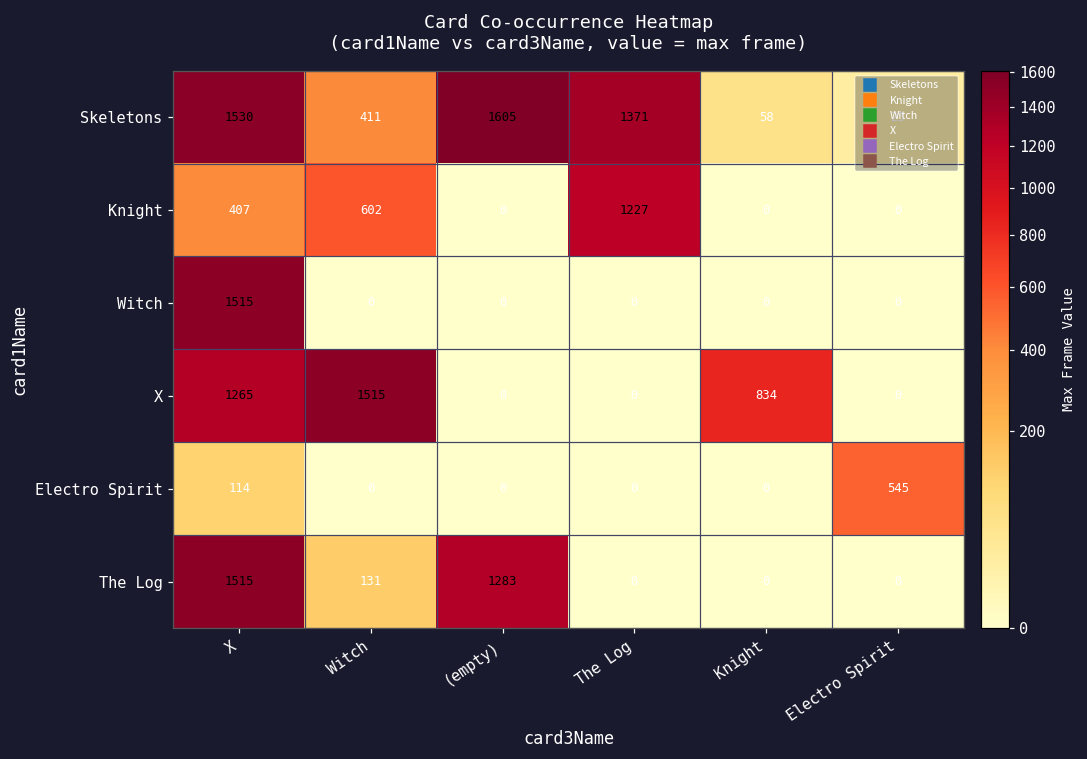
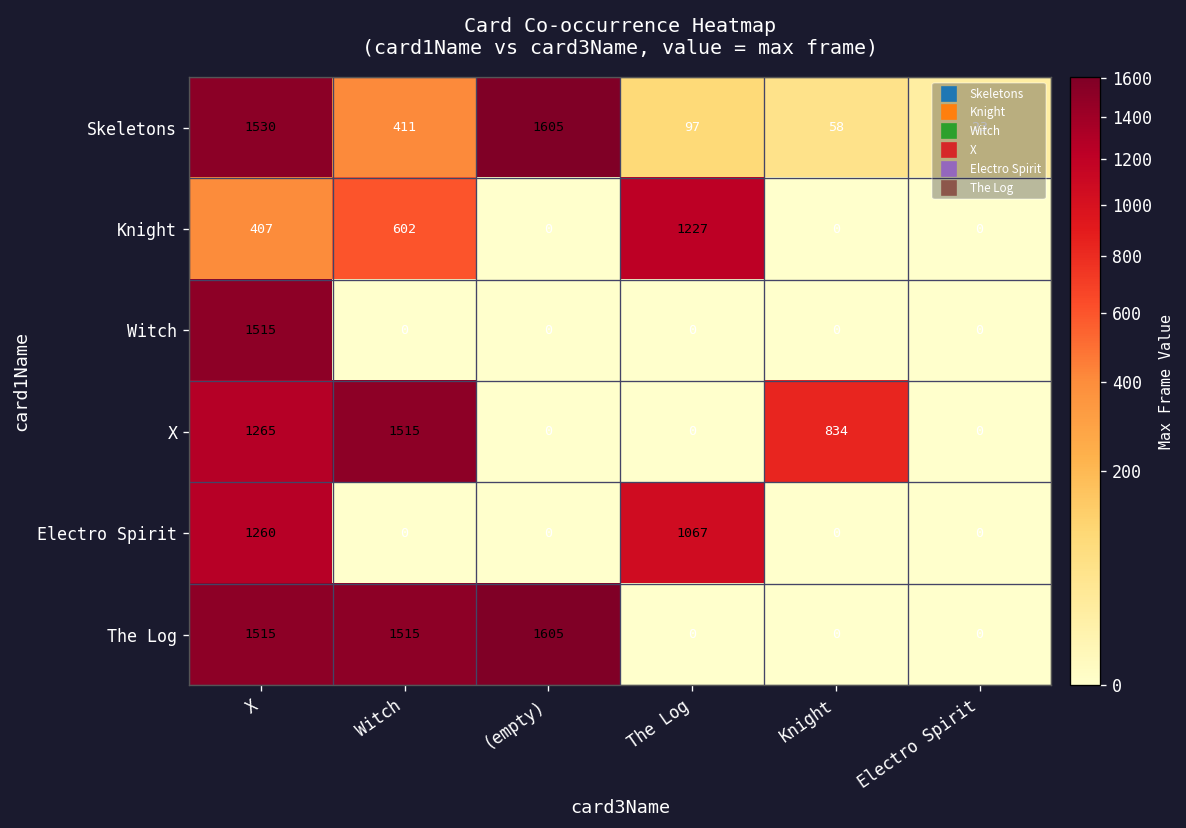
  {
    "Skeletons": {
      "X": 1530,
      "Witch": 411,
      "(empty)": 1605,
-     "The Log": 1371,
+     "The Log": 97,
      "Knight": 58
    },
    "Knight": {
      "X": 407,
      "Witch": 602,
      "(empty)": 0,
      "The Log": 1227,
      "Knight": 0,
      "Electro Spirit": 0
    },
    "Witch": {
      "X": 1515,
      "Witch": 0,
      "(empty)": 0,
      "The Log": 0,
      "Knight": 0,
      "Electro Spirit": 0
    },
    "X": {
      "X": 1265,
      "Witch": 1515,
      "(empty)": 0,
      "The Log": 0,
      "Knight": 834,
      "Electro Spirit": 0
    },
    "Electro Spirit": {
-     "X": 114,
+     "X": 1260,
      "Witch": 0,
      "(empty)": 0,
-     "The Log": 0,
+     "The Log": 1067,
      "Knight": 0,
-     "Electro Spirit": 545
+     "Electro Spirit": 0
    },
    "The Log": {
      "X": 1515,
-     "Witch": 131,
-     "(empty)": 1283,
+     "Witch": 1515,
+     "(empty)": 1605,
      "The Log": 0,
      "Knight": 0,
      "Electro Spirit": 0
    }
  }
